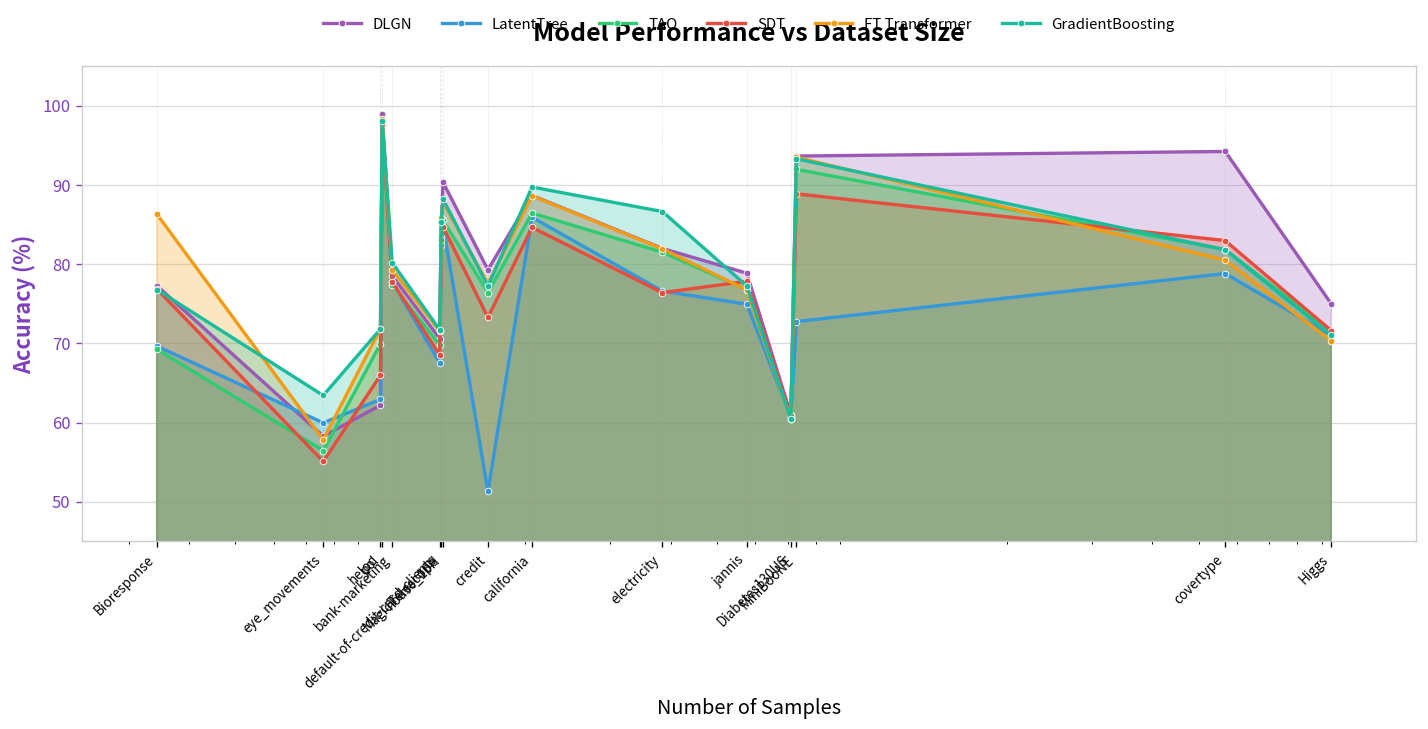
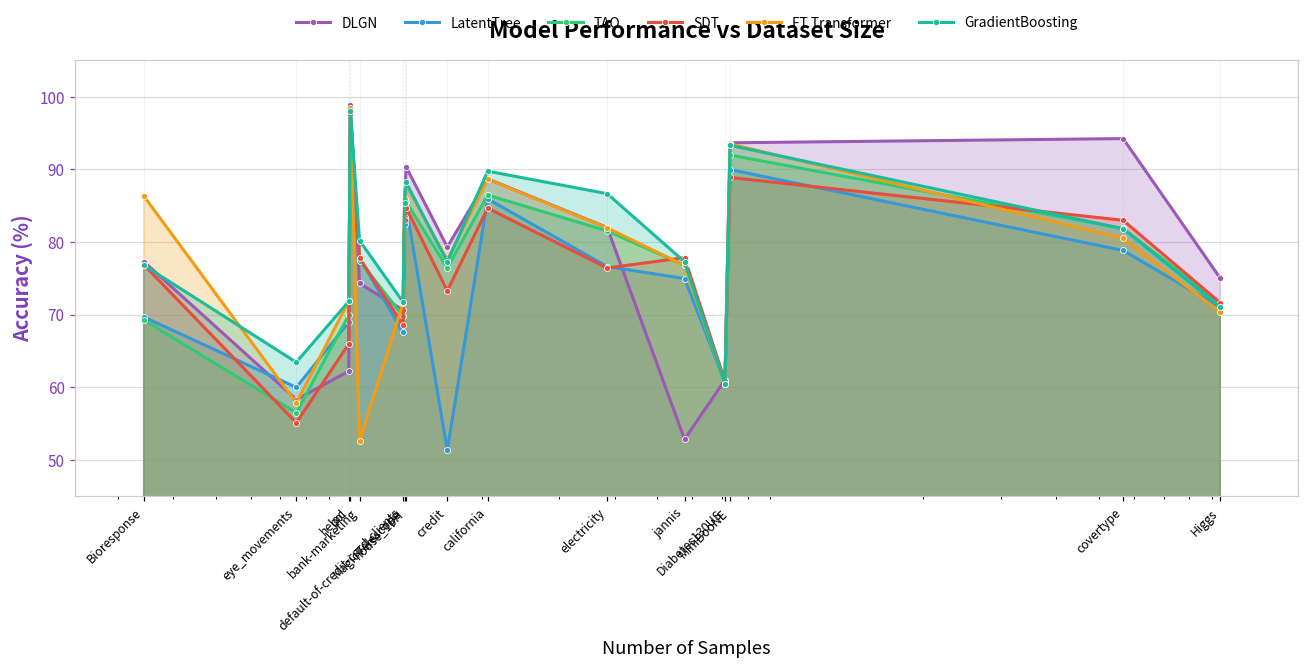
  {
    "DLGN": {
      "Bioresponse": 77,
      "eye_movements": 58,
      "heloc": 62,
      "pol": 99,
-     "bank-marketing": 79,
+     "bank-marketing": 74,
      "default-of-credit-card-clients": 71,
      "house_16H": 90,
      "credit": 79,
-     "jannis": 79,
+     "jannis": 53,
      "covertype": 94,
      "Higgs": 75
    },
    "LatentTree": {
      "Bioresponse": 70,
      "eye_movements": 60,
-     "heloc": 63,
+     "heloc": 69,
      "default-of-credit-card-clients": 68,
      "MagicTelescope": 82,
      "credit": 51,
      "california": 86,
      "jannis": 75,
-     "MiniBooNE": 73,
+     "MiniBooNE": 90,
      "covertype": 79
    },
    "SDT": {
      "eye_movements": 55,
      "heloc": 66,
      "default-of-credit-card-clients": 69,
      "MagicTelescope": 83,
      "credit": 73,
      "california": 85,
      "jannis": 78,
      "MiniBooNE": 89,
      "covertype": 83
    },
    "FT Transformer": {
      "Bioresponse": 86,
      "eye_movements": 58,
-     "bank-marketing": 79,
+     "bank-marketing": 53,
      "covertype": 81,
      "Higgs": 70
    }
  }
